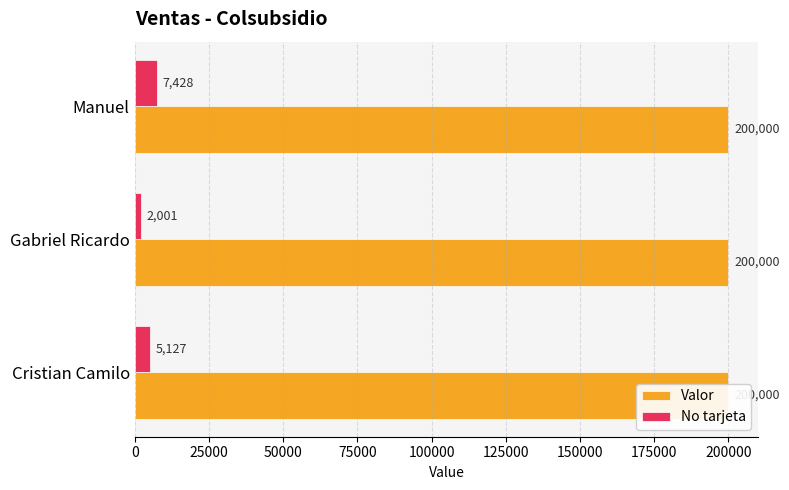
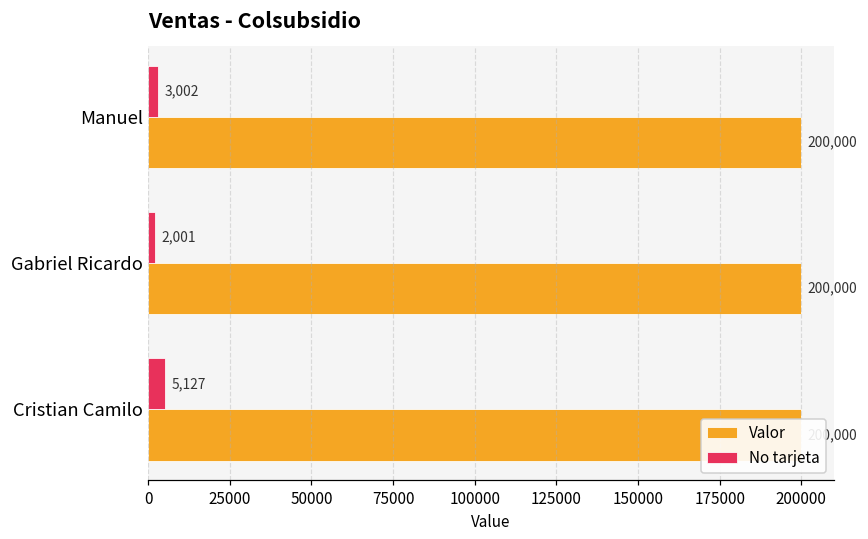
  {
    "Valor": {
      "Manuel": "200,000",
      "Gabriel Ricardo": "200,000"
    },
    "No tarjeta": {
-     "Manuel": "7,428",
+     "Manuel": "3,002",
      "Gabriel Ricardo": "2,001",
      "Cristian Camilo": "5,127"
    }
  }
